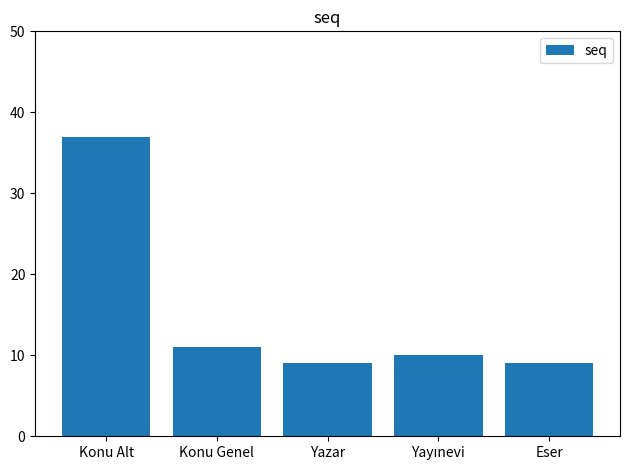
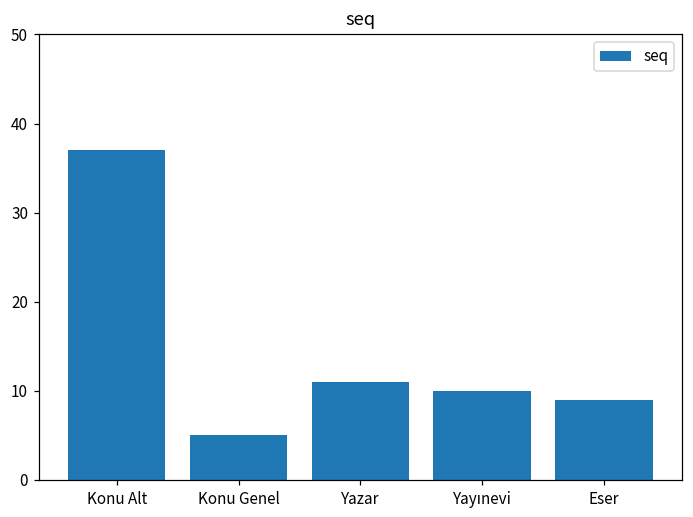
  {
    "Konu Alt": 37,
-   "Konu Genel": 11,
-   "Yazar": 9,
+   "Konu Genel": 5,
+   "Yazar": 11,
    "Yayınevi": 10,
    "Eser": 9
  }
